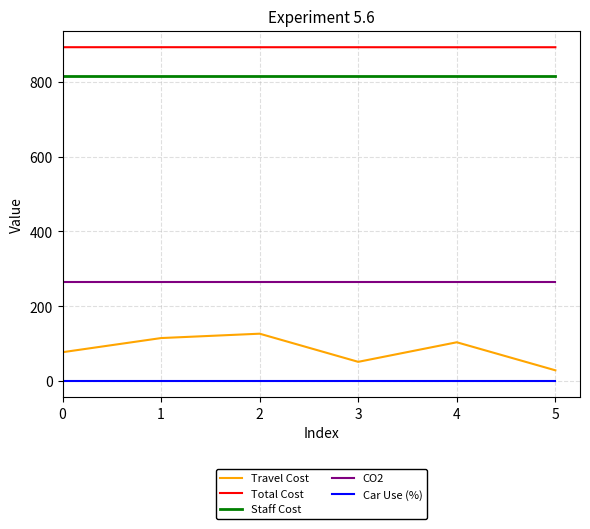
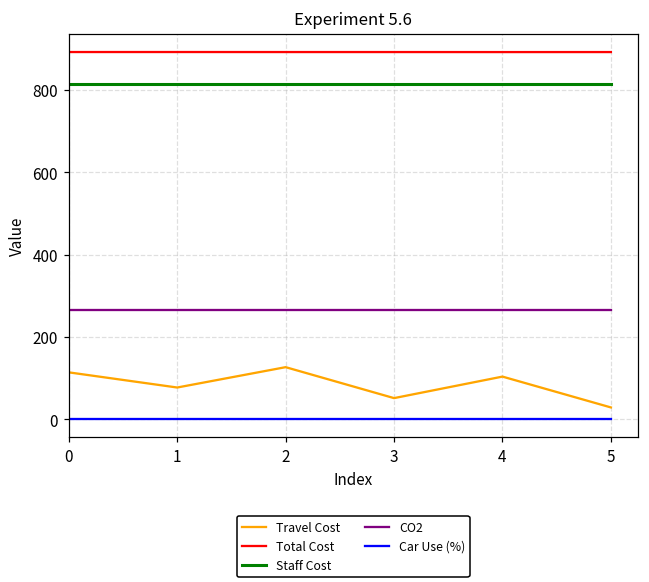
  {
    "Travel Cost": {
-     "0": 80,
-     "1": 120,
+     "0": 110,
+     "1": 80,
      "2": 130,
      "3": 50,
      "4": 100,
      "5": 30
    },
    "Total Cost": {
      "0": 890,
      "1": 890,
      "2": 890,
      "3": 890,
      "4": 890,
      "5": 890
    },
    "Staff Cost": {
      "0": 820,
      "1": 820,
      "2": 820,
      "3": 820,
      "4": 820,
      "5": 820
    },
    "CO2": {
      "0": 270,
      "1": 270,
      "2": 270,
      "3": 270,
      "4": 270,
      "5": 270
    },
    "Car Use (%)": {
      "0": 0,
      "1": 0,
      "2": 0,
      "3": 0,
      "4": 0,
      "5": 0
    }
  }
